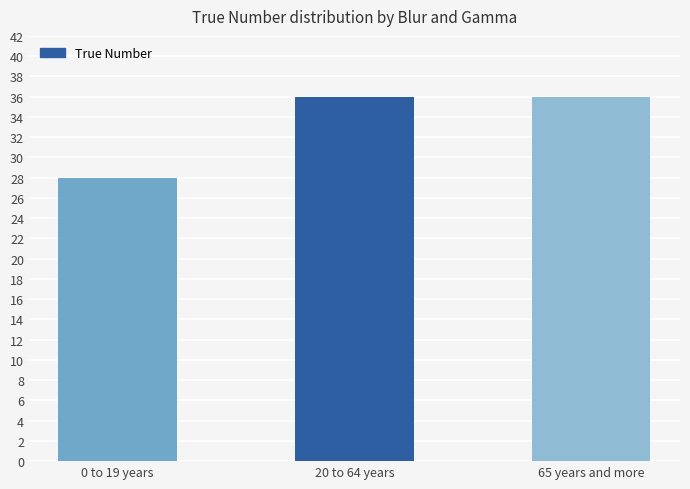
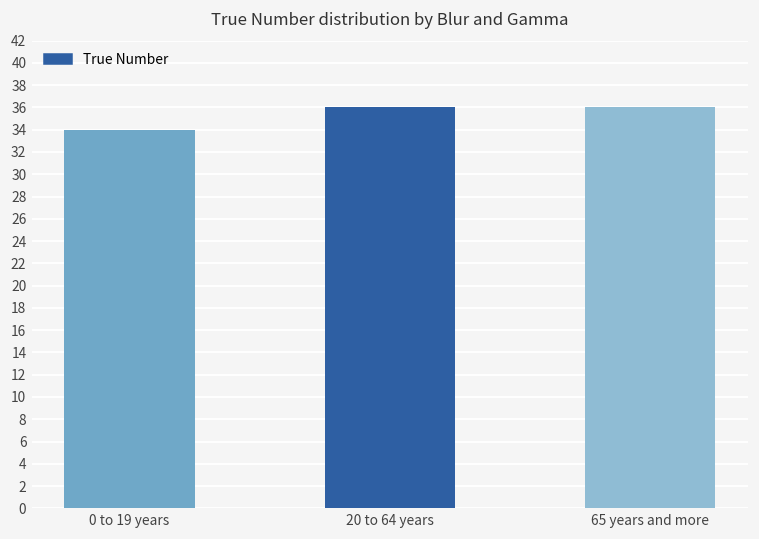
  {
-   "0 to 19 years": 28,
+   "0 to 19 years": 34,
    "20 to 64 years": 36,
    "65 years and more": 36
  }
